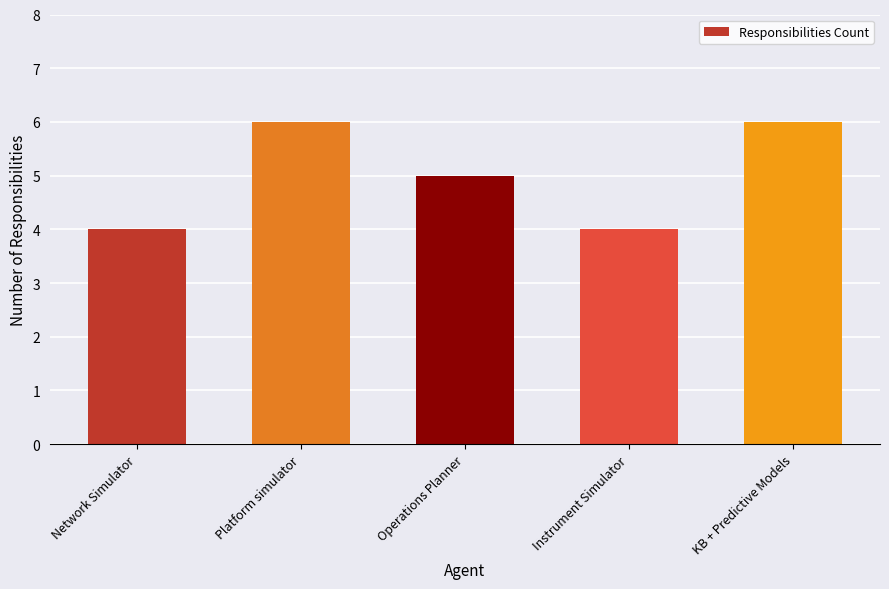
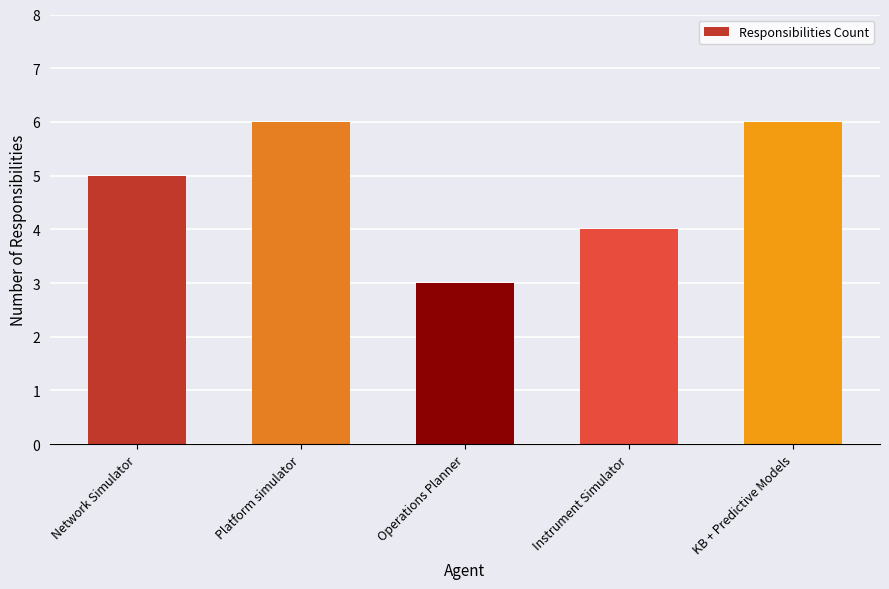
  {
-   "Network Simulator": 4,
+   "Network Simulator": 5,
    "Platform simulator": 6,
-   "Operations Planner": 5,
+   "Operations Planner": 3,
    "Instrument Simulator": 4,
    "KB + Predictive Models": 6
  }
